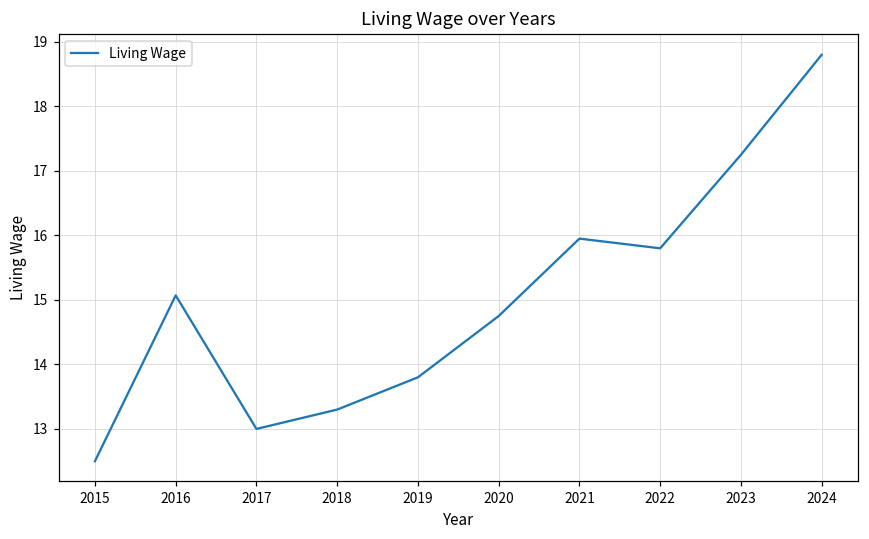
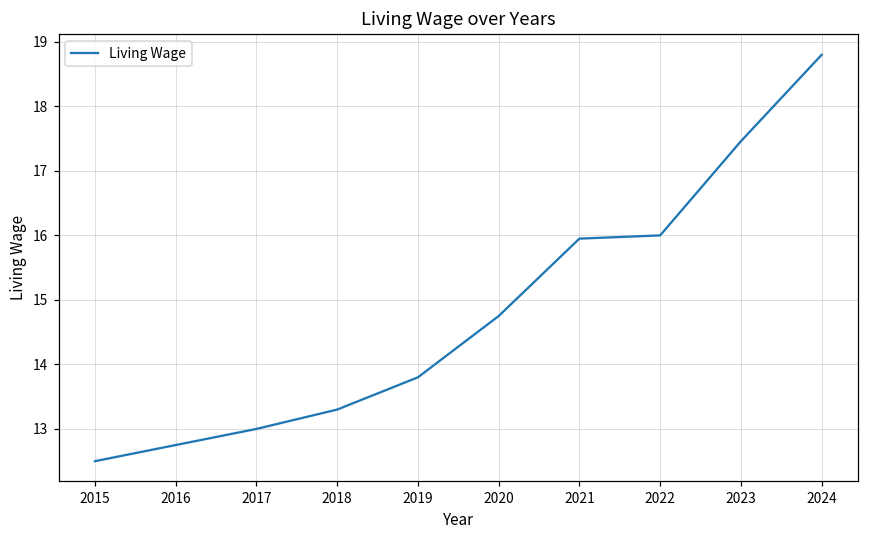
  {
    "2015": 12.5,
-   "2016": 15.1,
+   "2016": 12.8,
    "2017": 13.0,
    "2018": 13.3,
    "2019": 13.8,
    "2020": 14.8,
    "2021": 16.0,
-   "2022": 15.8,
-   "2023": 17.3,
+   "2022": 16.0,
+   "2023": 17.5,
    "2024": 18.8
  }
